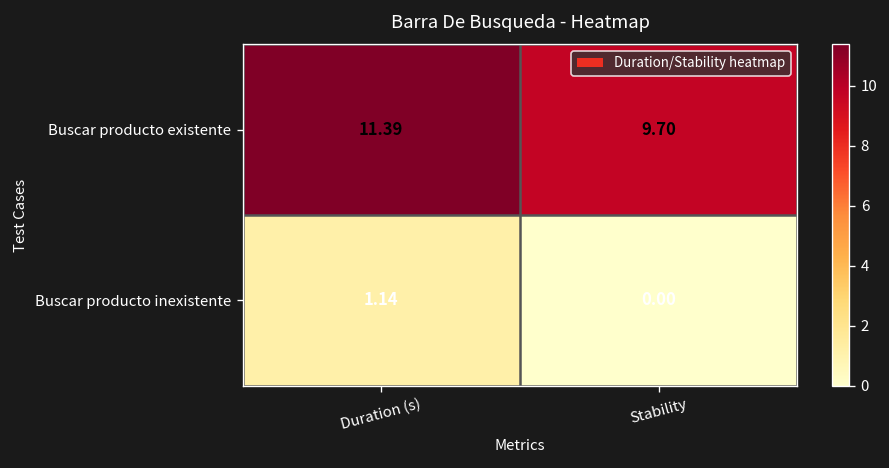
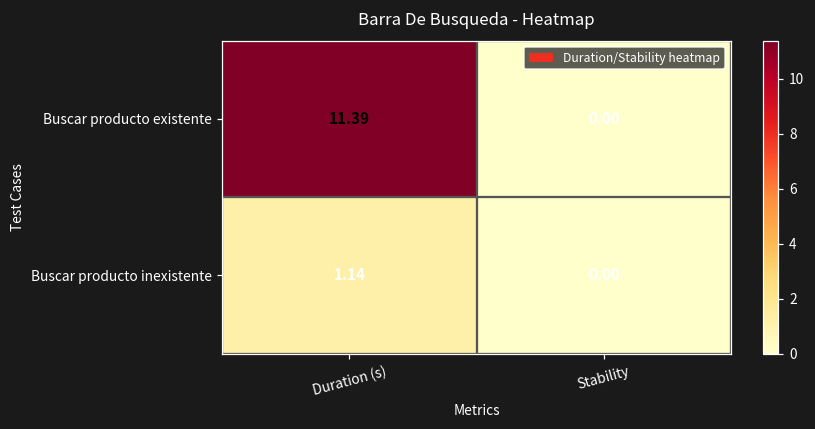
  {
    "Buscar producto existente": {
      "Duration (s)": 11.39,
-     "Stability": 9.70
+     "Stability": 0.00
    },
    "Buscar producto inexistente": {
      "Duration (s)": 1.14,
      "Stability": 0.00
    }
  }
